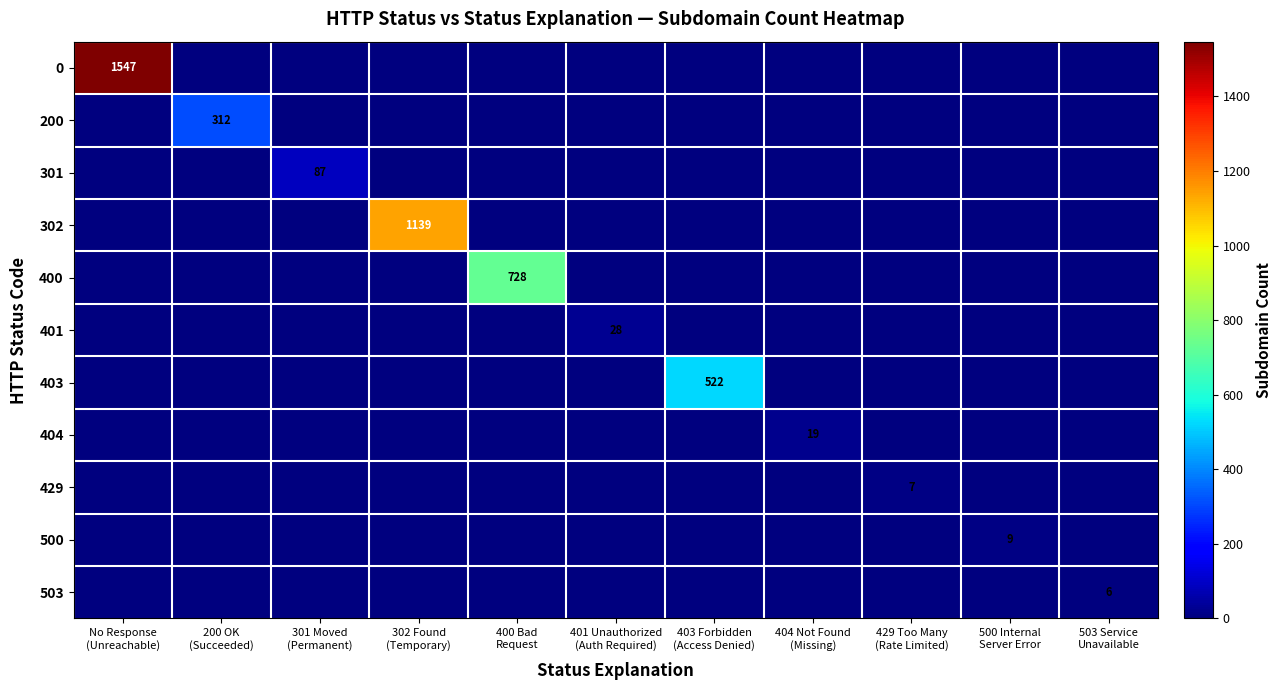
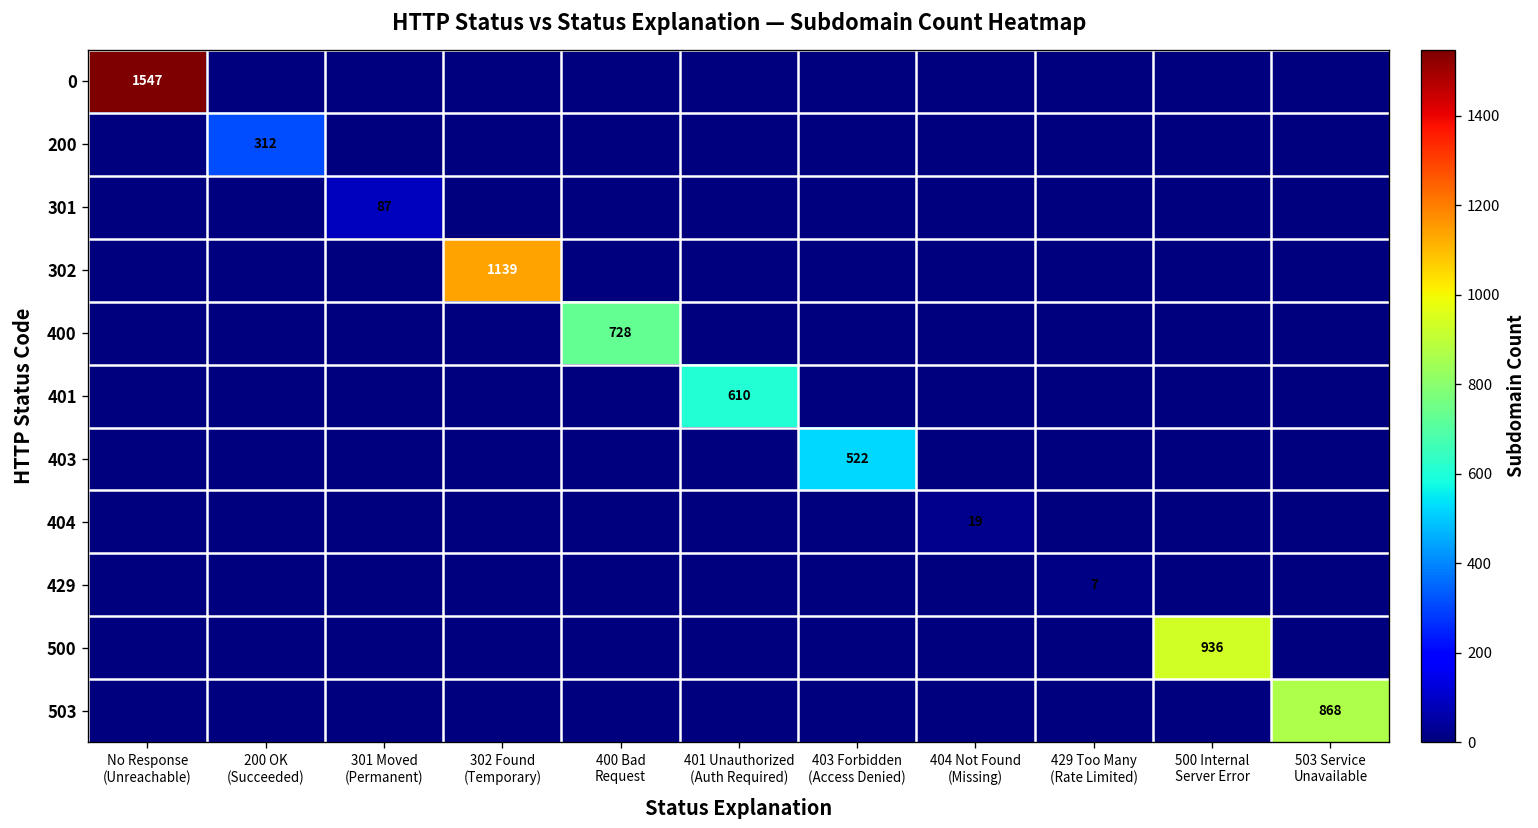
  {
    "0": {
      "No Response (Unreachable)": 1547
    },
    "200": {
      "200 OK (Succeeded)": 312
    },
    "301": {
      "301 Moved (Permanent)": 87
    },
    "302": {
      "302 Found (Temporary)": 1139
    },
    "400": {
      "400 Bad Request": 728
    },
    "401": {
-     "401 Unauthorized (Auth Required)": 28
+     "401 Unauthorized (Auth Required)": 610
    },
    "403": {
      "403 Forbidden (Access Denied)": 522
    },
    "404": {
      "404 Not Found (Missing)": 19
    },
    "429": {
      "429 Too Many (Rate Limited)": 7
    },
    "500": {
-     "500 Internal Server Error": 9
+     "500 Internal Server Error": 936
    },
    "503": {
-     "503 Service Unavailable": 6
+     "503 Service Unavailable": 868
    }
  }
